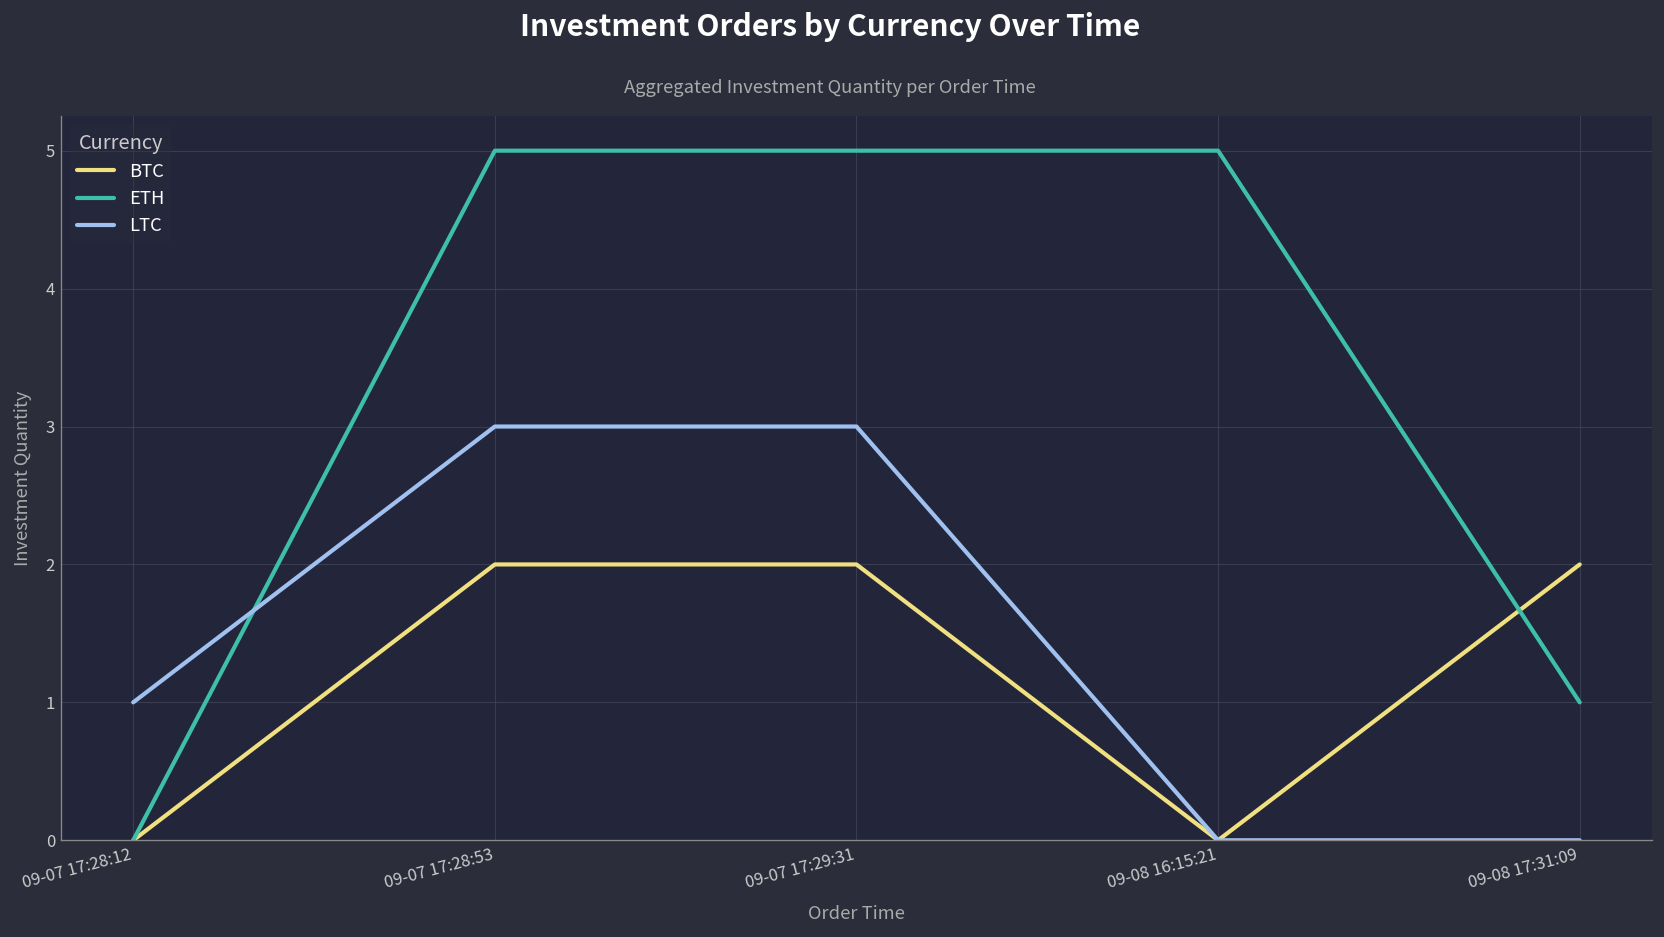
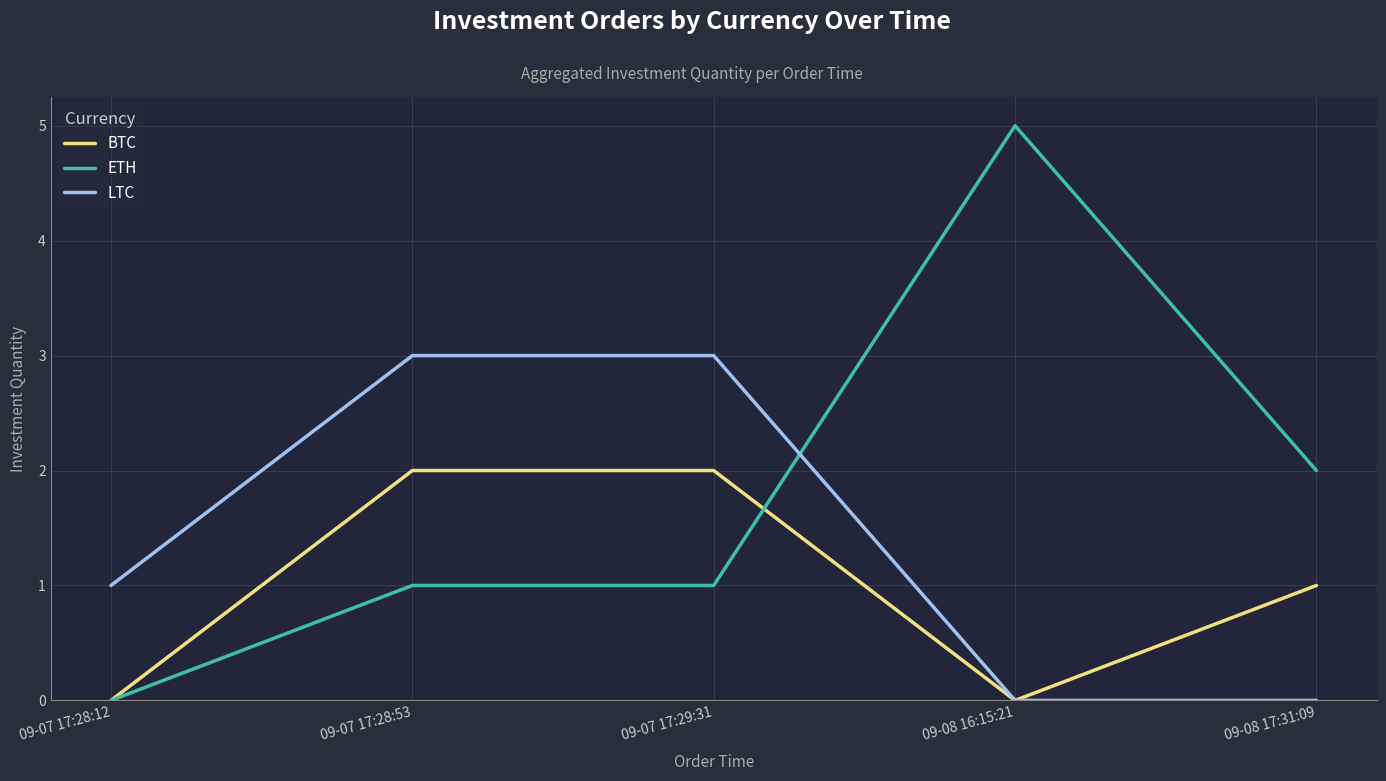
  {
    "BTC": {
      "09-07 17:28:53": 2,
      "09-07 17:29:31": 2,
-     "09-08 17:31:09": 2
+     "09-08 17:31:09": 1
    },
    "ETH": {
-     "09-07 17:28:53": 5,
-     "09-07 17:29:31": 5,
+     "09-07 17:28:53": 1,
+     "09-07 17:29:31": 1,
      "09-08 16:15:21": 5,
-     "09-08 17:31:09": 1
+     "09-08 17:31:09": 2
    },
    "LTC": {
      "09-07 17:28:12": 1,
      "09-07 17:28:53": 3,
      "09-07 17:29:31": 3,
      "09-08 17:31:09": 0
    }
  }
